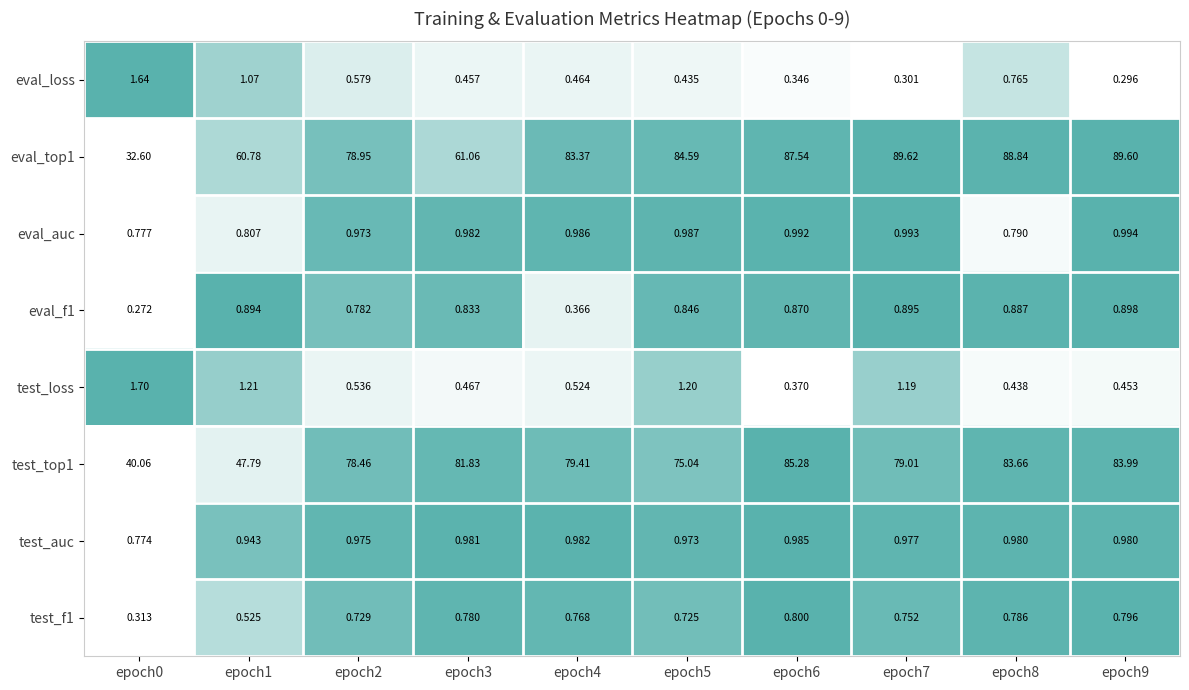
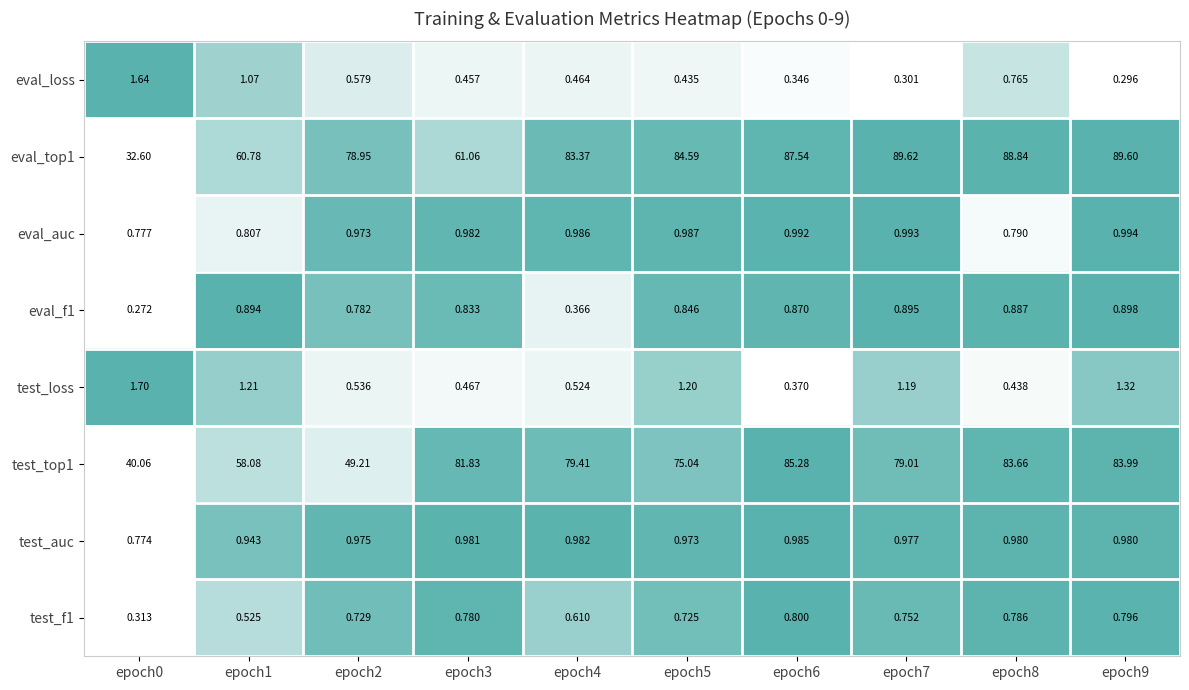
  {
    "eval_loss": {
      "epoch0": 1.64,
      "epoch1": 1.07,
      "epoch2": 0.579,
      "epoch3": 0.457,
      "epoch4": 0.464,
      "epoch5": 0.435,
      "epoch6": 0.346,
      "epoch7": 0.301,
      "epoch8": 0.765,
      "epoch9": 0.296
    },
    "eval_top1": {
      "epoch0": 32.60,
      "epoch1": 60.78,
      "epoch2": 78.95,
      "epoch3": 61.06,
      "epoch4": 83.37,
      "epoch5": 84.59,
      "epoch6": 87.54,
      "epoch7": 89.62,
      "epoch8": 88.84,
      "epoch9": 89.60
    },
    "eval_auc": {
      "epoch0": 0.777,
      "epoch1": 0.807,
      "epoch2": 0.973,
      "epoch3": 0.982,
      "epoch4": 0.986,
      "epoch5": 0.987,
      "epoch6": 0.992,
      "epoch7": 0.993,
      "epoch8": 0.790,
      "epoch9": 0.994
    },
    "eval_f1": {
      "epoch0": 0.272,
      "epoch1": 0.894,
      "epoch2": 0.782,
      "epoch3": 0.833,
      "epoch4": 0.366,
      "epoch5": 0.846,
      "epoch6": 0.870,
      "epoch7": 0.895,
      "epoch8": 0.887,
      "epoch9": 0.898
    },
    "test_loss": {
      "epoch0": 1.70,
      "epoch1": 1.21,
      "epoch2": 0.536,
      "epoch3": 0.467,
      "epoch4": 0.524,
      "epoch5": 1.20,
      "epoch6": 0.370,
      "epoch7": 1.19,
      "epoch8": 0.438,
-     "epoch9": 0.453
+     "epoch9": 1.32
    },
    "test_top1": {
      "epoch0": 40.06,
-     "epoch1": 47.79,
-     "epoch2": 78.46,
+     "epoch1": 58.08,
+     "epoch2": 49.21,
      "epoch3": 81.83,
      "epoch4": 79.41,
      "epoch5": 75.04,
      "epoch6": 85.28,
      "epoch7": 79.01,
      "epoch8": 83.66,
      "epoch9": 83.99
    },
    "test_auc": {
      "epoch0": 0.774,
      "epoch1": 0.943,
      "epoch2": 0.975,
      "epoch3": 0.981,
      "epoch4": 0.982,
      "epoch5": 0.973,
      "epoch6": 0.985,
      "epoch7": 0.977,
      "epoch8": 0.980,
      "epoch9": 0.980
    },
    "test_f1": {
      "epoch0": 0.313,
      "epoch1": 0.525,
      "epoch2": 0.729,
      "epoch3": 0.780,
-     "epoch4": 0.768,
+     "epoch4": 0.610,
      "epoch5": 0.725,
      "epoch6": 0.800,
      "epoch7": 0.752,
      "epoch8": 0.786,
      "epoch9": 0.796
    }
  }
